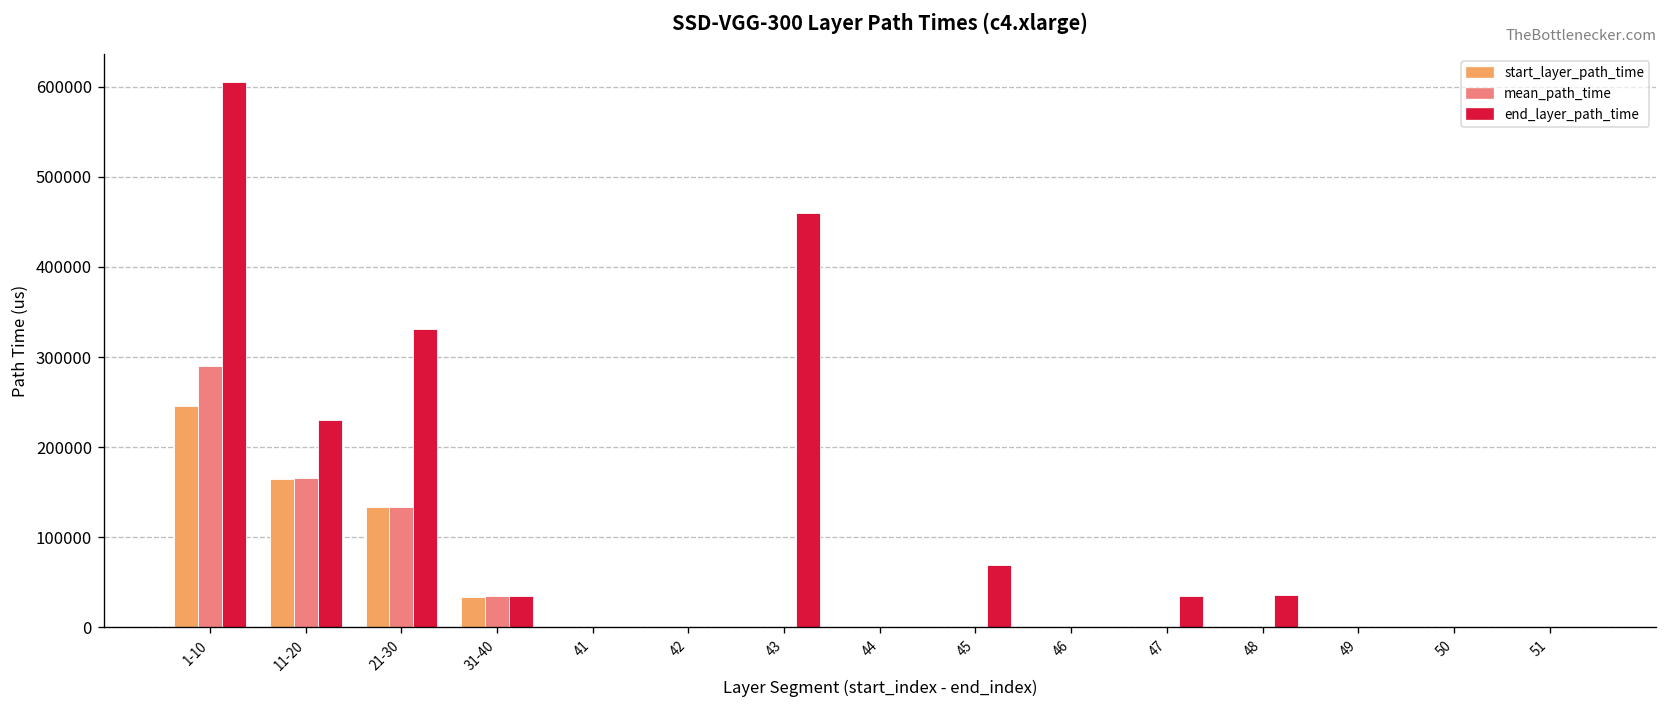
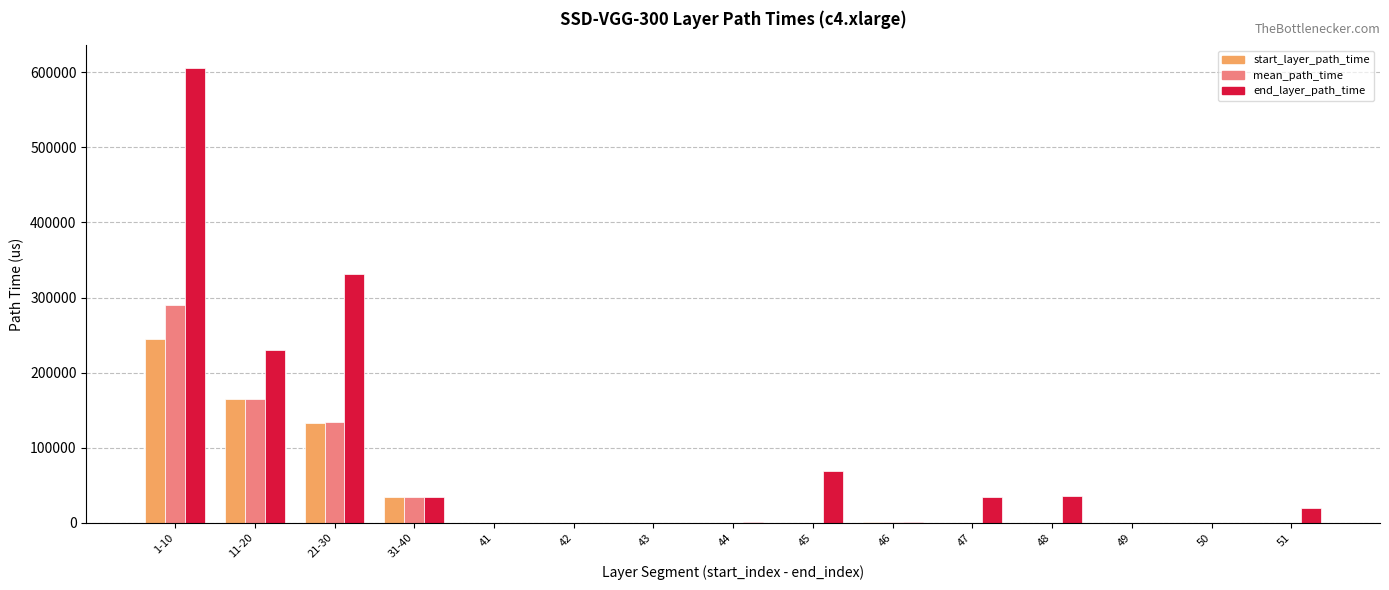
  {
    "end_layer_path_time": {
      "1-10": 610000,
      "11-20": 230000,
      "21-30": 330000,
      "31-40": 30000,
-     "43": 460000,
+     "43": 0,
      "45": 70000,
      "47": 30000,
      "48": 40000,
-     "51": 0
+     "51": 20000
    }
  }
